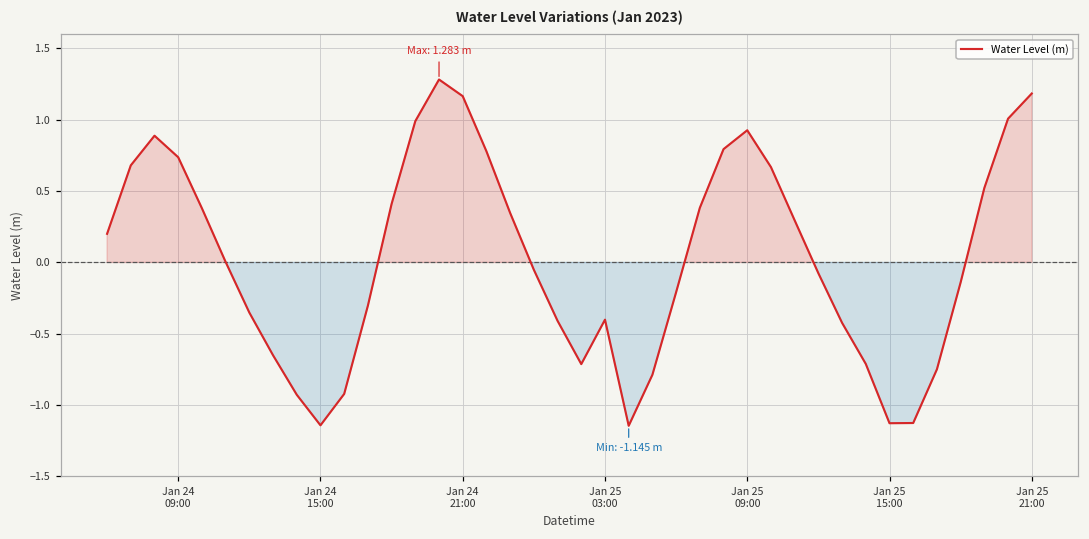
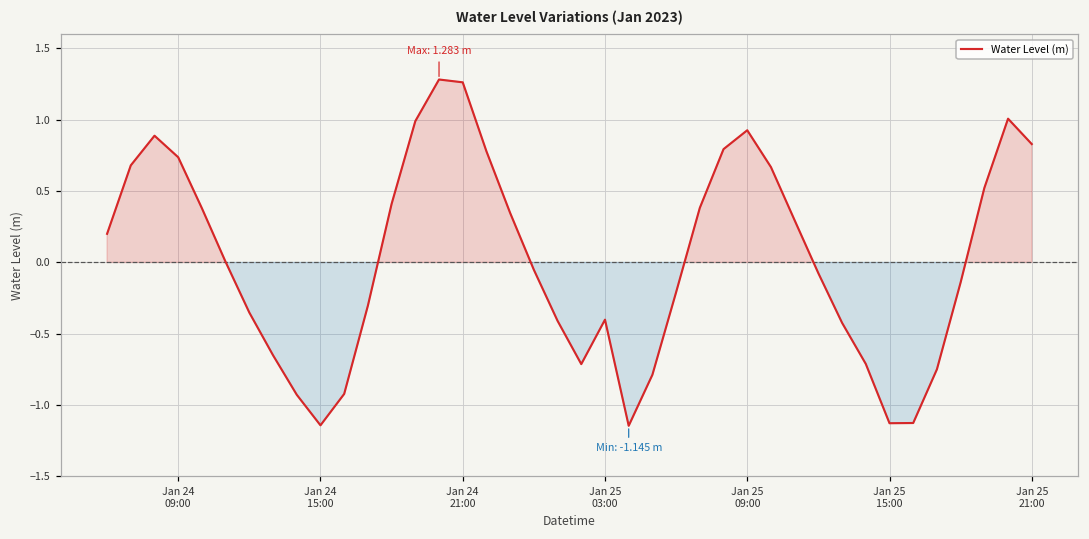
  {
    "Jan 24 09:00": 0.74,
    "Jan 24 15:00": -1.14,
-   "Jan 24 21:00": 1.17,
+   "Jan 24 21:00": 1.26,
    "Jan 25 03:00": -0.40,
    "Jan 25 09:00": 0.93,
    "Jan 25 15:00": -1.13,
-   "Jan 25 21:00": 1.18
+   "Jan 25 21:00": 0.83
  }
